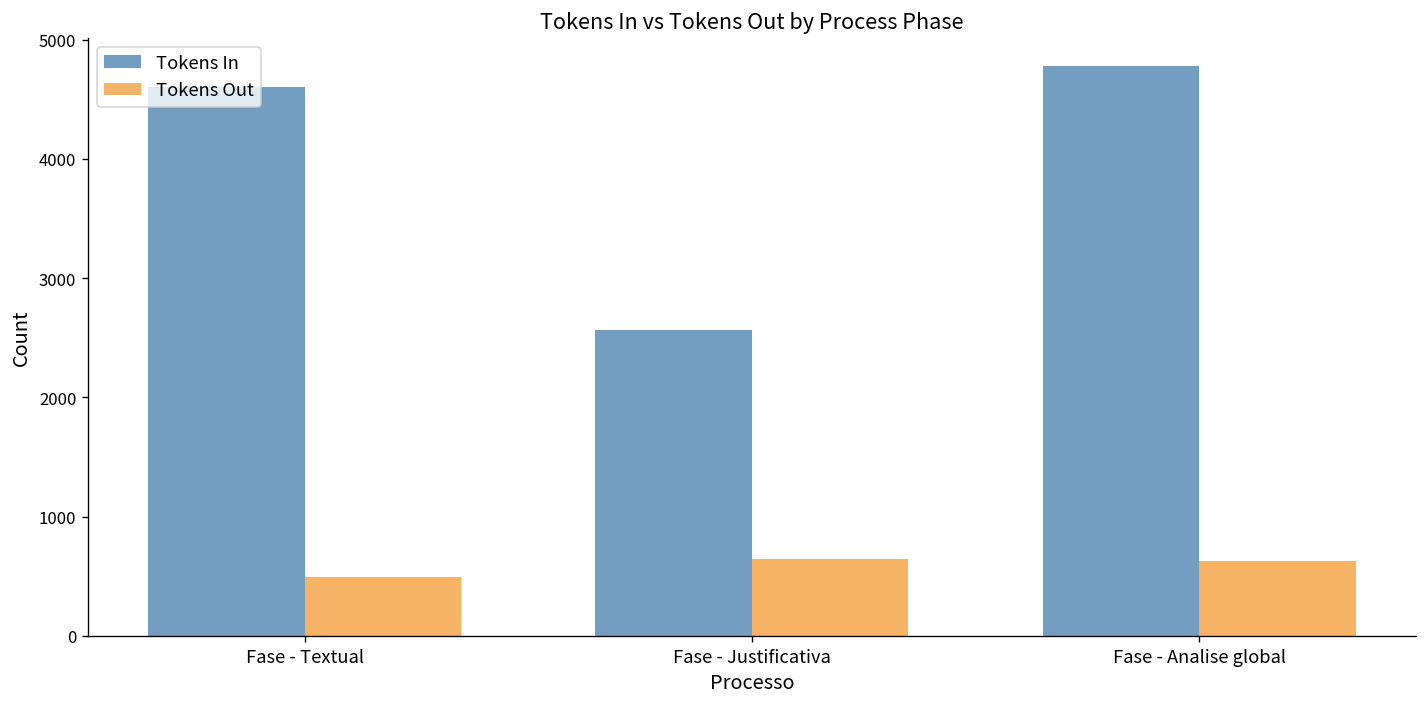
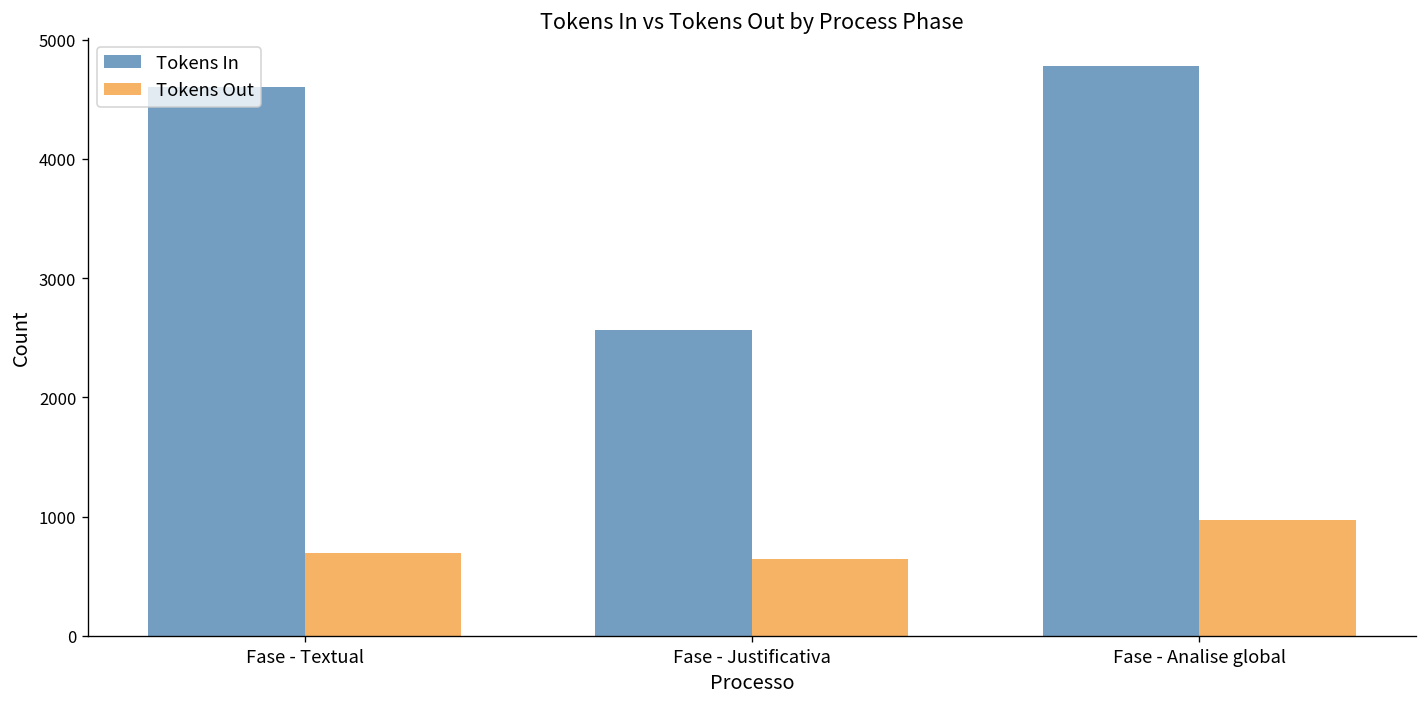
  {
    "Tokens In": {
      "Fase - Justificativa": 2600,
      "Fase - Analise global": 4800
    },
    "Tokens Out": {
-     "Fase - Textual": 500,
+     "Fase - Textual": 700,
      "Fase - Justificativa": 600,
-     "Fase - Analise global": 600
+     "Fase - Analise global": 1000
    }
  }
